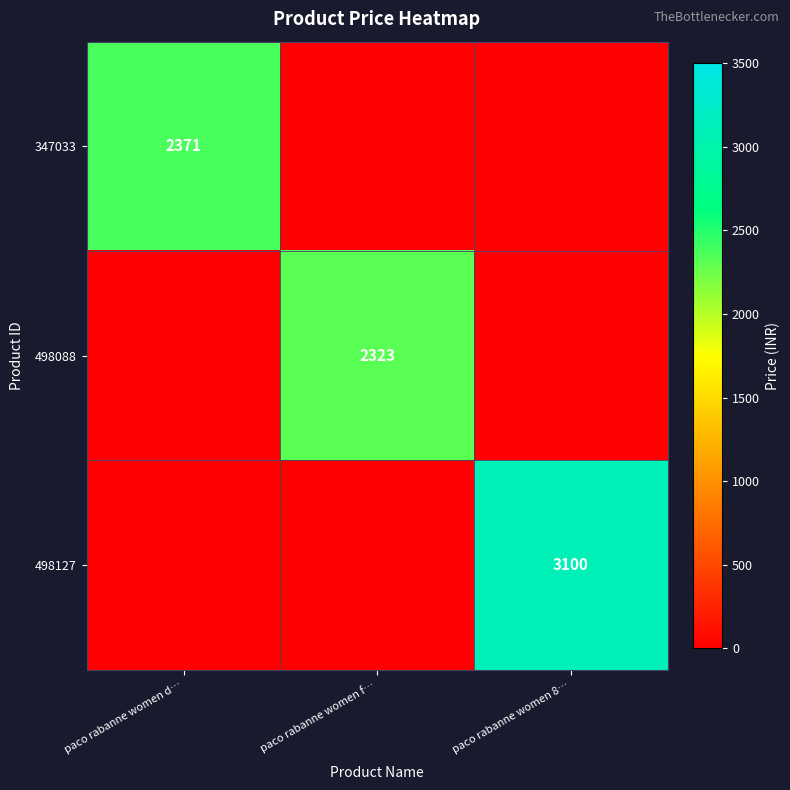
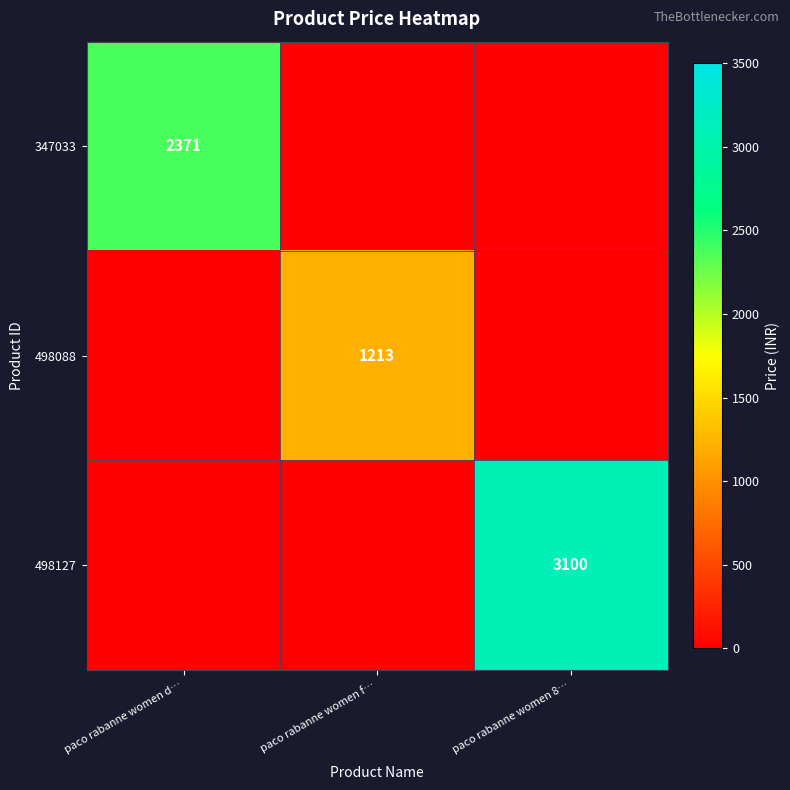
  {
    "347033": {
      "paco rabanne women d…": 2371
    },
    "498088": {
-     "paco rabanne women f…": 2323
+     "paco rabanne women f…": 1213
    },
    "498127": {
      "paco rabanne women 8…": 3100
    }
  }
